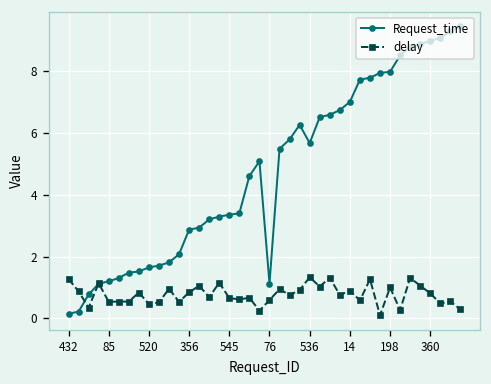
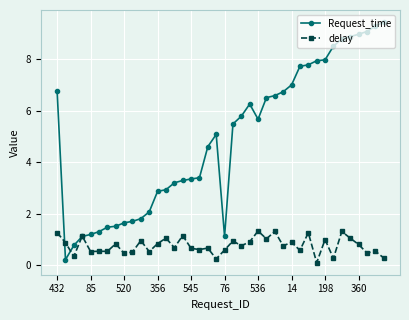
  {
    "Request_time": {
-     "432": 0.2,
+     "432": 6.8,
      "85": 1.2,
      "520": 1.7,
      "356": 2.9,
      "545": 3.4,
      "76": 1.1,
      "536": 5.7,
      "198": 8.0
    },
    "delay": {
      "432": 1.3,
      "85": 0.5,
      "520": 0.5,
      "356": 0.8,
      "545": 0.7,
      "76": 0.6,
      "536": 1.3,
      "198": 1.0,
      "360": 0.8
    }
  }
